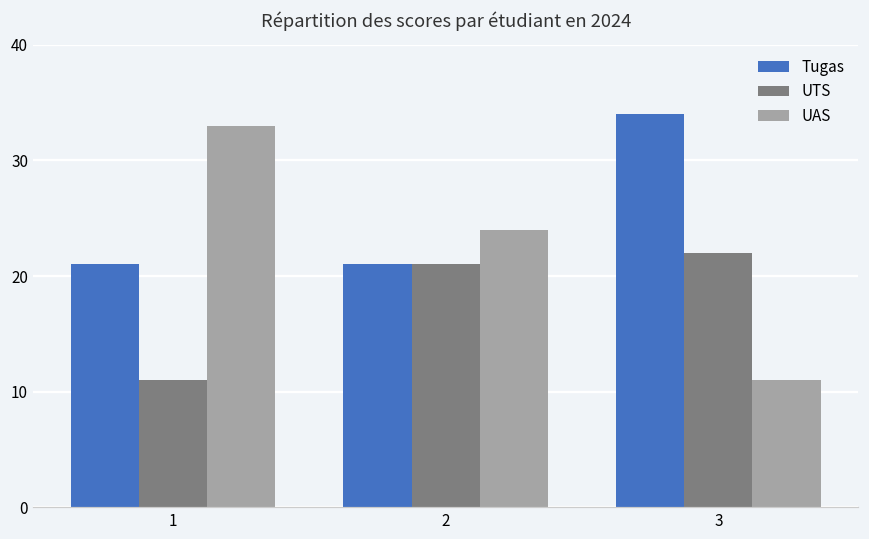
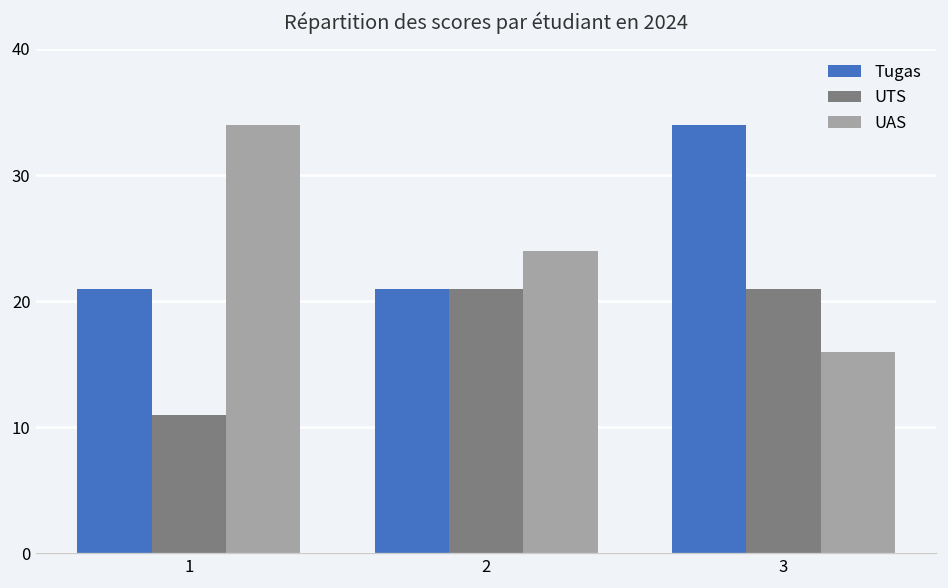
  {
    "Tugas": {
      "1": 21,
      "2": 21,
      "3": 34
    },
    "UTS": {
      "1": 11,
      "2": 21,
-     "3": 22
+     "3": 21
    },
    "UAS": {
-     "1": 33,
+     "1": 34,
      "2": 24,
-     "3": 11
+     "3": 16
    }
  }
